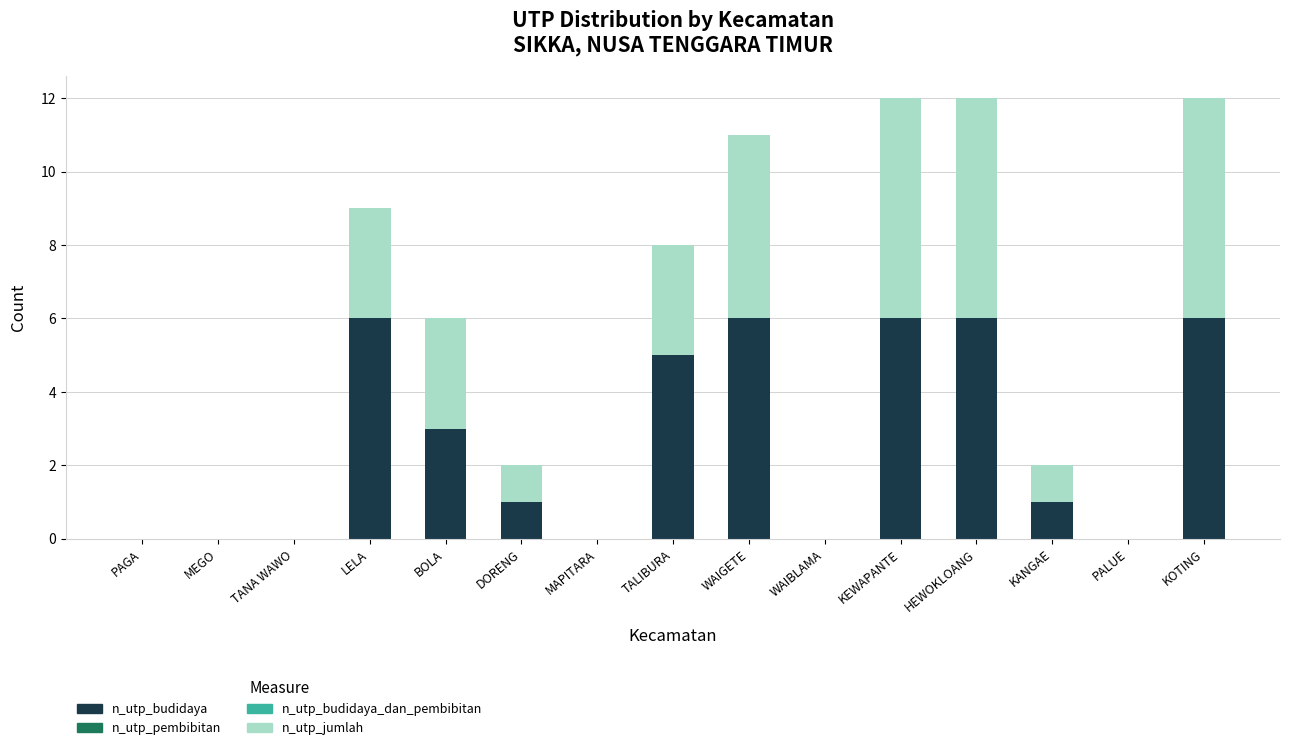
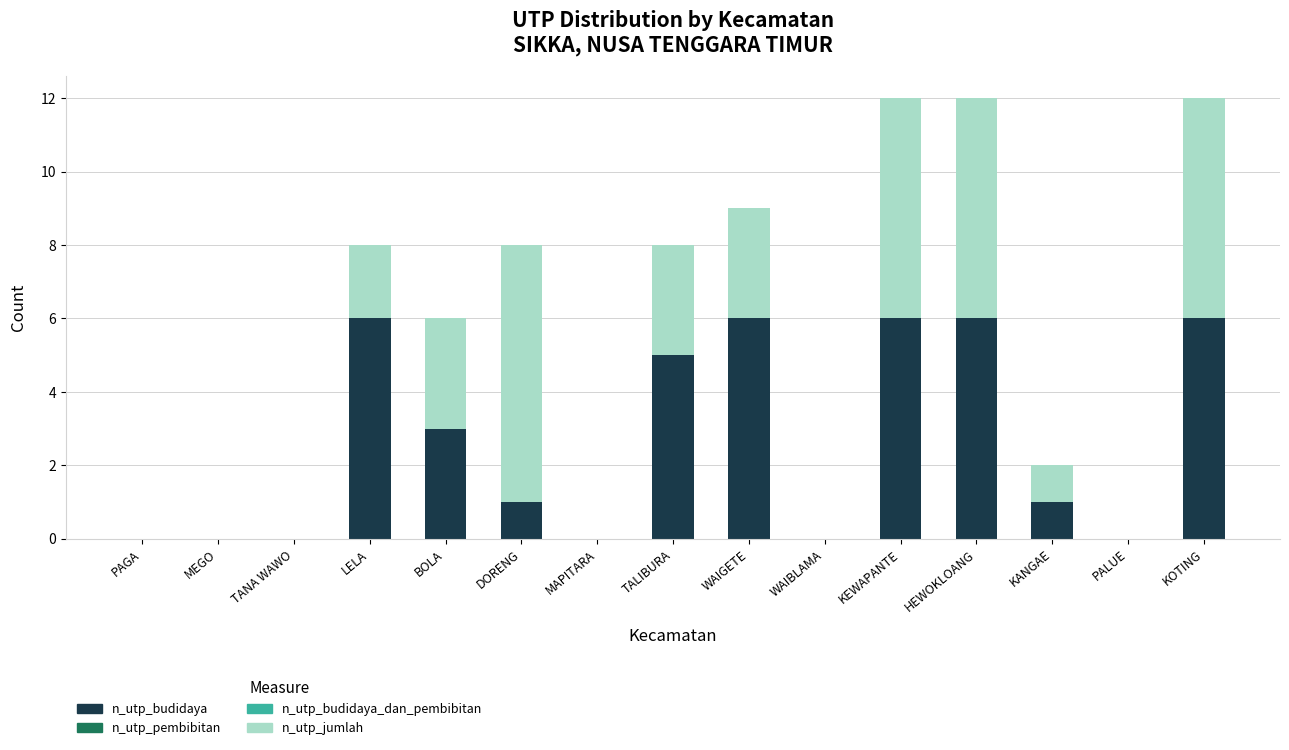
  {
    "n_utp_budidaya_dan_pembibitan": {
      "PAGA": 0,
      "MEGO": 0,
      "TANA WAWO": 0,
      "LELA": 6,
      "BOLA": 3,
      "DORENG": 1,
      "MAPITARA": 0,
      "TALIBURA": 5,
      "WAIGETE": 6,
      "WAIBLAMA": 0,
      "KEWAPANTE": 6,
      "HEWOKLOANG": 6,
      "KANGAE": 1,
      "PALUE": 0,
      "KOTING": 6
    },
    "n_utp_jumlah": {
      "PAGA": 0,
      "MEGO": 0,
      "TANA WAWO": 0,
-     "LELA": 3,
+     "LELA": 2,
      "BOLA": 3,
-     "DORENG": 1,
+     "DORENG": 7,
      "MAPITARA": 0,
      "TALIBURA": 3,
-     "WAIGETE": 5,
+     "WAIGETE": 3,
      "WAIBLAMA": 0,
      "KEWAPANTE": 6,
      "HEWOKLOANG": 6,
      "KANGAE": 1,
      "PALUE": 0,
      "KOTING": 6
    }
  }
